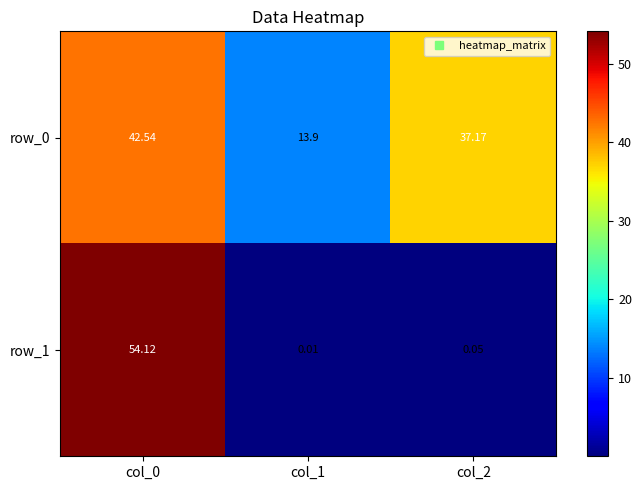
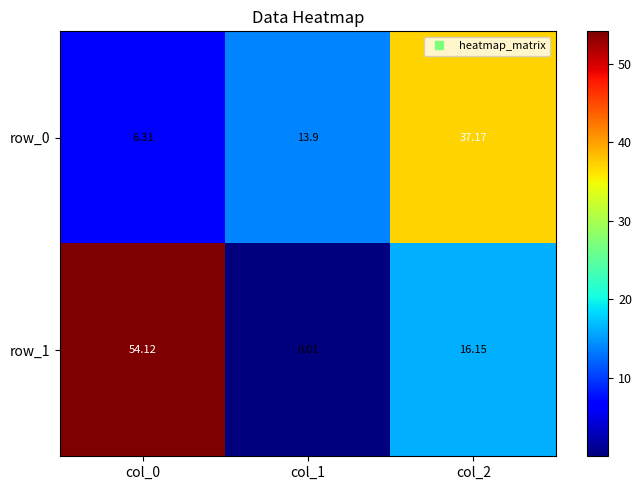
  {
    "row_0": {
-     "col_0": 42.54,
+     "col_0": 6.31,
      "col_1": 13.9,
      "col_2": 37.17
    },
    "row_1": {
      "col_0": 54.12,
      "col_1": 0.01,
-     "col_2": 0.05
+     "col_2": 16.15
    }
  }
